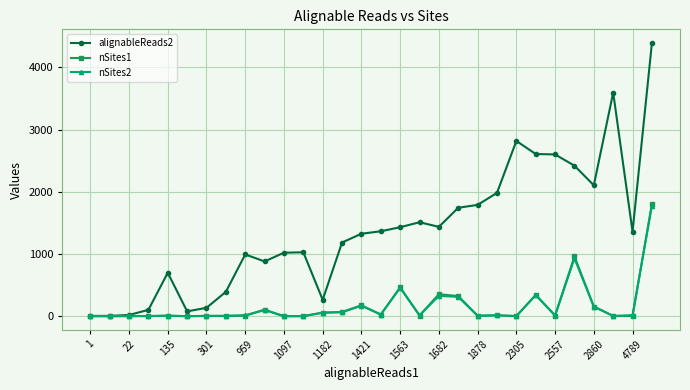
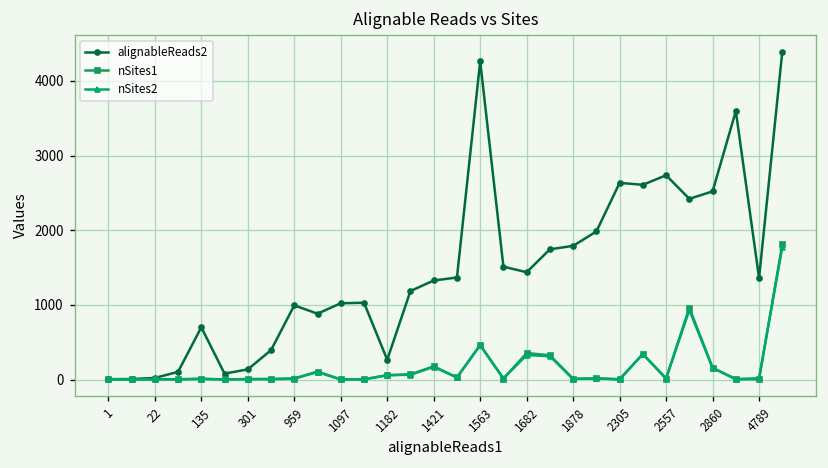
  {
    "alignableReads2": {
      "135": 700,
      "301": 100,
      "959": 1000,
      "1097": 1000,
      "1182": 300,
      "1421": 1300,
-     "1563": 1400,
+     "1563": 4300,
      "1682": 1400,
      "1878": 1800,
-     "2305": 2800,
-     "2557": 2600,
-     "2860": 2100,
+     "2305": 2600,
+     "2557": 2700,
+     "2860": 2500,
      "4789": 1400
    }
  }
